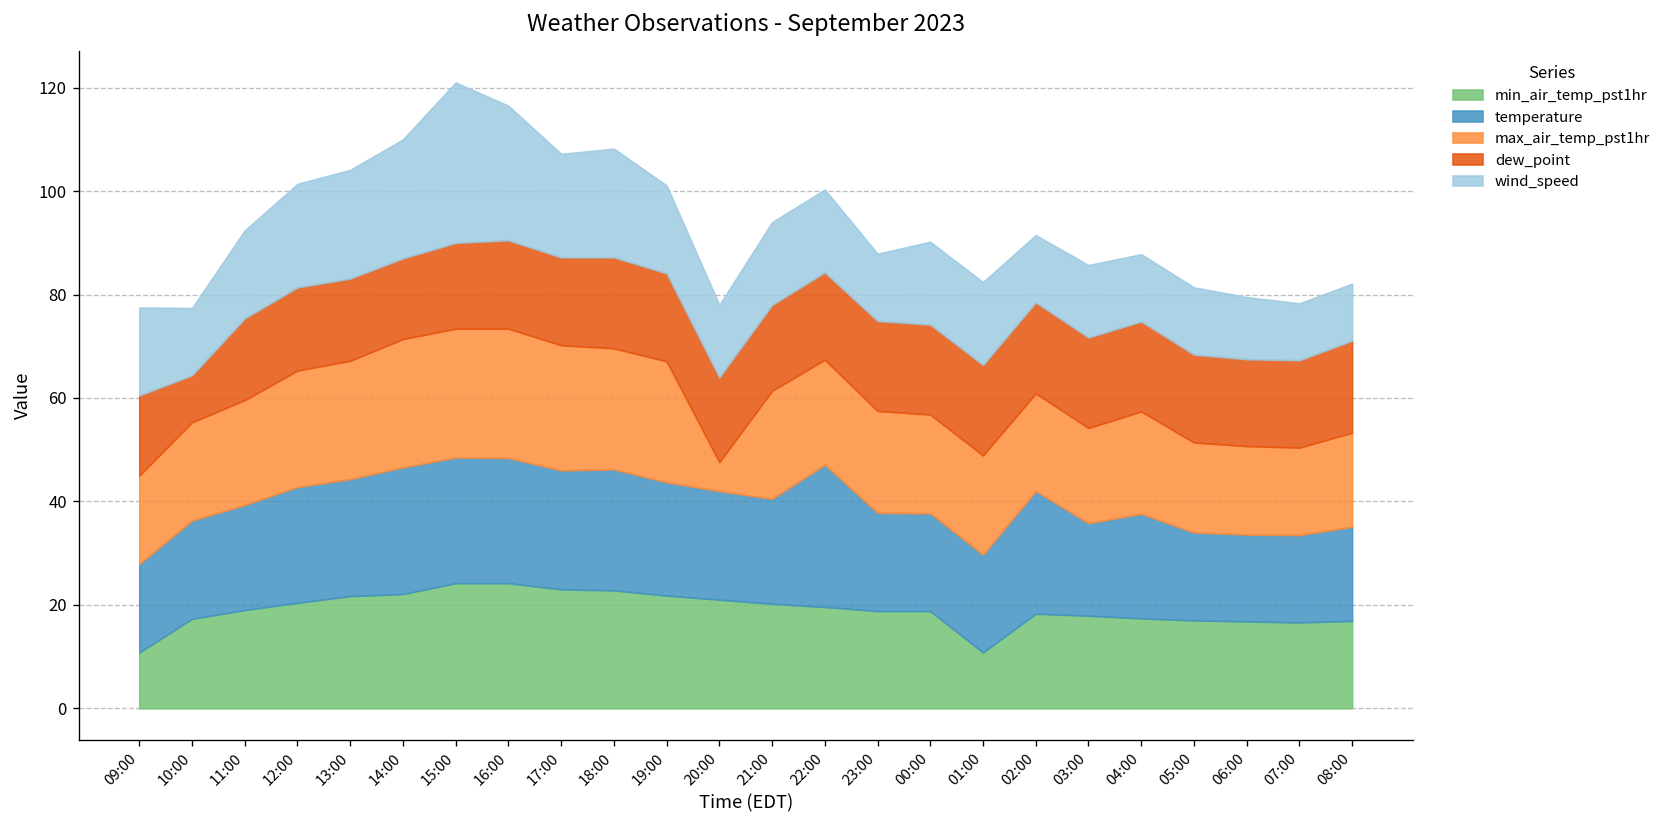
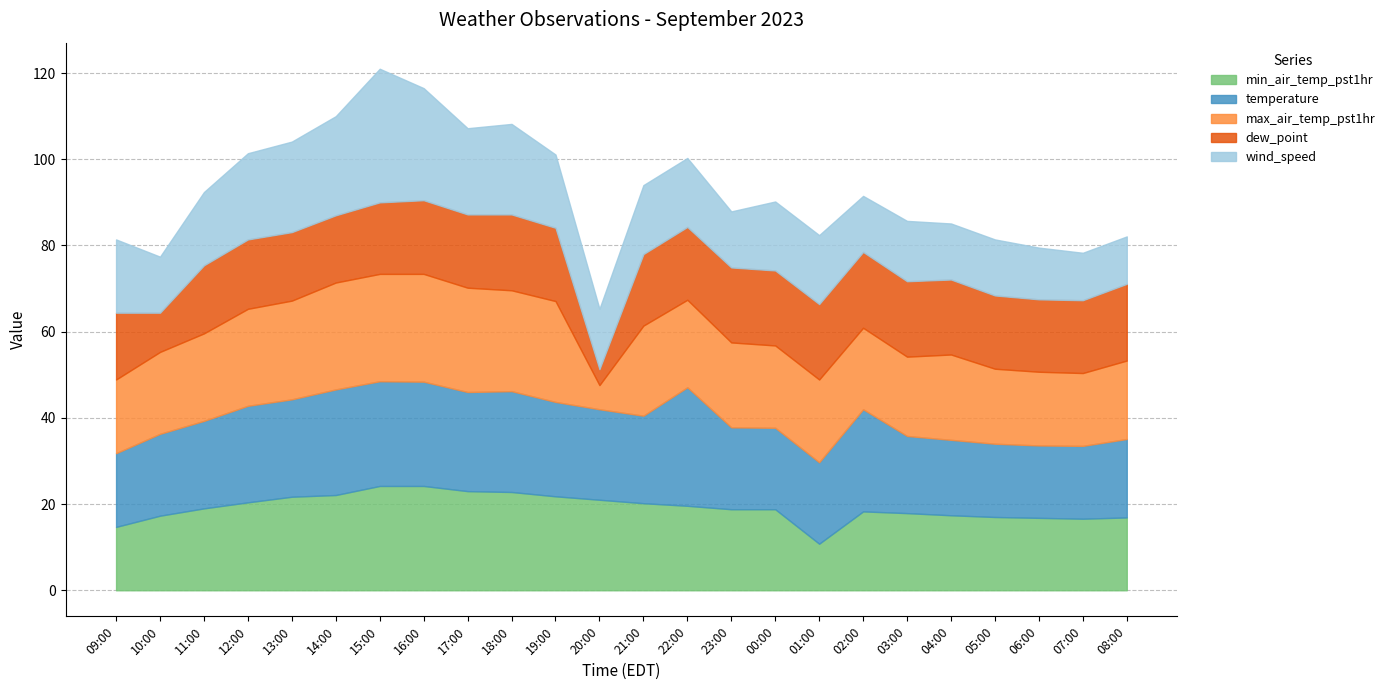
  {
    "min_air_temp_pst1hr": {
-     "09:00": 11,
+     "09:00": 15,
      "10:00": 17,
      "11:00": 19,
      "12:00": 20,
      "13:00": 22,
      "14:00": 22,
      "15:00": 24,
      "16:00": 24,
      "17:00": 23,
      "18:00": 23,
      "19:00": 22,
      "20:00": 21,
      "21:00": 20,
      "22:00": 20,
      "23:00": 19,
      "00:00": 19,
      "01:00": 11,
      "02:00": 18,
      "03:00": 18,
      "04:00": 17,
      "05:00": 17,
      "06:00": 17,
      "07:00": 17,
      "08:00": 17
    },
    "temperature": {
      "09:00": 17,
      "10:00": 19,
      "11:00": 20,
      "12:00": 22,
      "13:00": 23,
      "14:00": 25,
      "15:00": 24,
      "16:00": 24,
      "17:00": 23,
      "18:00": 23,
      "19:00": 22,
      "20:00": 21,
      "21:00": 20,
      "22:00": 28,
      "23:00": 19,
      "00:00": 19,
      "01:00": 19,
      "02:00": 24,
      "03:00": 18,
-     "04:00": 20,
+     "04:00": 18,
      "05:00": 17,
      "06:00": 17,
      "07:00": 17,
      "08:00": 18
    },
    "max_air_temp_pst1hr": {
      "09:00": 17,
      "10:00": 19,
      "11:00": 20,
      "12:00": 23,
      "13:00": 23,
      "14:00": 25,
      "15:00": 25,
      "16:00": 25,
      "17:00": 24,
      "18:00": 23,
      "19:00": 23,
      "20:00": 6,
      "21:00": 21,
      "22:00": 20,
      "23:00": 20,
      "00:00": 19,
      "01:00": 19,
      "02:00": 19,
      "03:00": 18,
      "04:00": 20,
      "05:00": 17,
      "06:00": 17,
      "07:00": 17,
      "08:00": 18
    },
    "dew_point": {
      "09:00": 16,
      "10:00": 9,
      "11:00": 16,
      "12:00": 16,
      "13:00": 16,
      "14:00": 16,
      "15:00": 17,
      "16:00": 17,
      "17:00": 17,
      "18:00": 18,
      "19:00": 17,
-     "20:00": 16,
+     "20:00": 4,
      "21:00": 17,
      "22:00": 17,
      "23:00": 17,
      "00:00": 17,
      "01:00": 18,
      "02:00": 18,
      "03:00": 17,
      "04:00": 17,
      "05:00": 17,
      "06:00": 17,
      "07:00": 17,
      "08:00": 18
    },
    "wind_speed": {
      "09:00": 17,
      "10:00": 13,
      "11:00": 17,
      "12:00": 20,
      "13:00": 21,
      "14:00": 23,
      "15:00": 31,
      "16:00": 26,
      "17:00": 20,
      "18:00": 21,
      "19:00": 17,
      "20:00": 14,
      "21:00": 16,
      "22:00": 16,
      "23:00": 13,
      "00:00": 16,
      "01:00": 16,
      "02:00": 13,
      "03:00": 14,
      "04:00": 13,
      "05:00": 13,
      "06:00": 12,
      "07:00": 11,
      "08:00": 11
    }
  }
